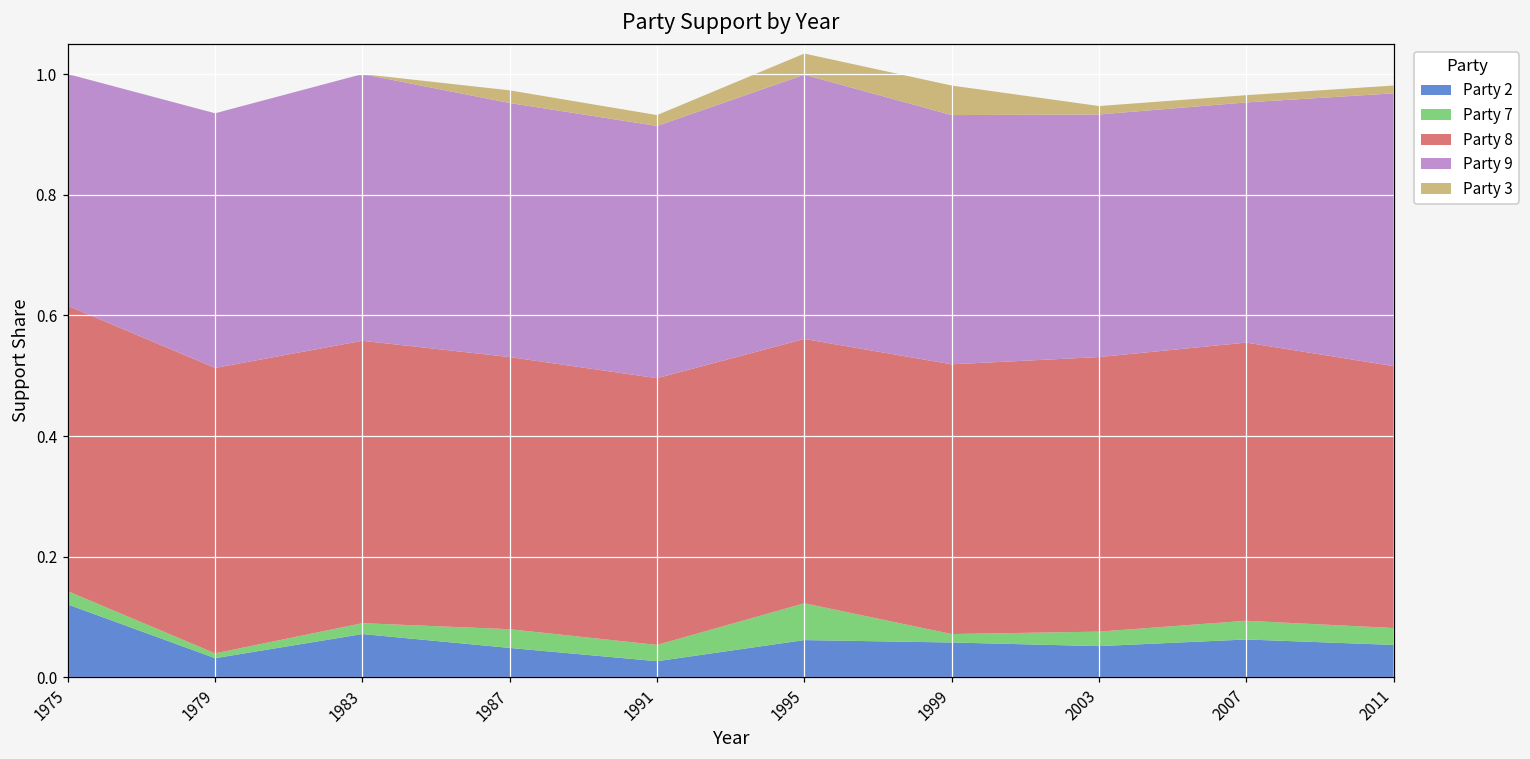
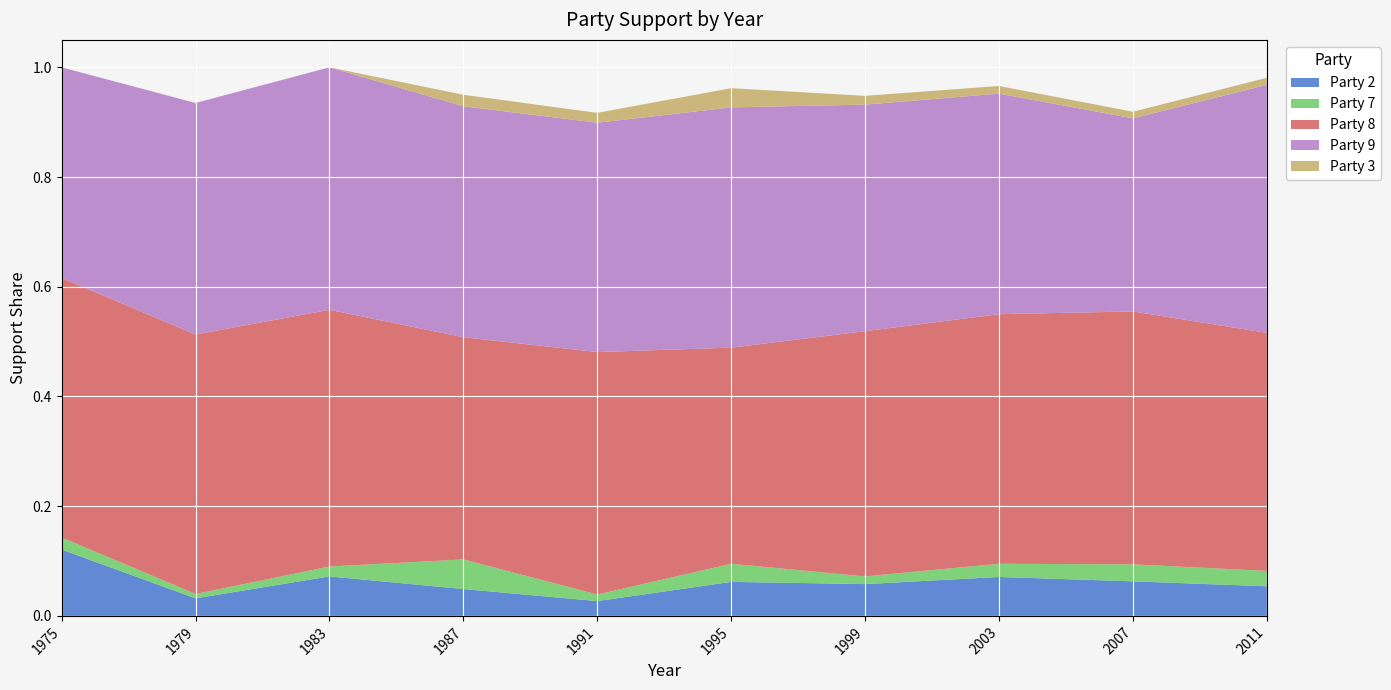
  {
    "Party 2": {
      "1975": 0.12,
      "1979": 0.03,
      "1983": 0.07,
      "1987": 0.05,
      "1991": 0.03,
      "1995": 0.06,
      "1999": 0.06,
-     "2003": 0.05,
+     "2003": 0.07,
      "2007": 0.06,
      "2011": 0.05
    },
    "Party 7": {
      "1975": 0.02,
      "1979": 0.01,
      "1983": 0.02,
-     "1987": 0.03,
-     "1991": 0.03,
-     "1995": 0.06,
+     "1987": 0.05,
+     "1991": 0.01,
+     "1995": 0.03,
      "1999": 0.01,
      "2003": 0.02,
      "2007": 0.03,
      "2011": 0.03
    },
    "Party 8": {
      "1975": 0.47,
      "1979": 0.47,
      "1983": 0.47,
-     "1987": 0.45,
+     "1987": 0.41,
      "1991": 0.44,
-     "1995": 0.44,
+     "1995": 0.39,
      "1999": 0.45,
      "2003": 0.46,
      "2007": 0.46,
      "2011": 0.43
    },
    "Party 9": {
      "1987": 0.42,
      "1991": 0.42,
      "1995": 0.44,
      "1999": 0.41,
      "2003": 0.40,
-     "2007": 0.40,
+     "2007": 0.35,
      "2011": 0.45
    },
    "Party 3": {
      "1987": 0.02,
      "1991": 0.02,
      "1995": 0.04,
-     "1999": 0.05,
+     "1999": 0.02,
      "2003": 0.01,
      "2007": 0.01,
      "2011": 0.01
    }
  }
